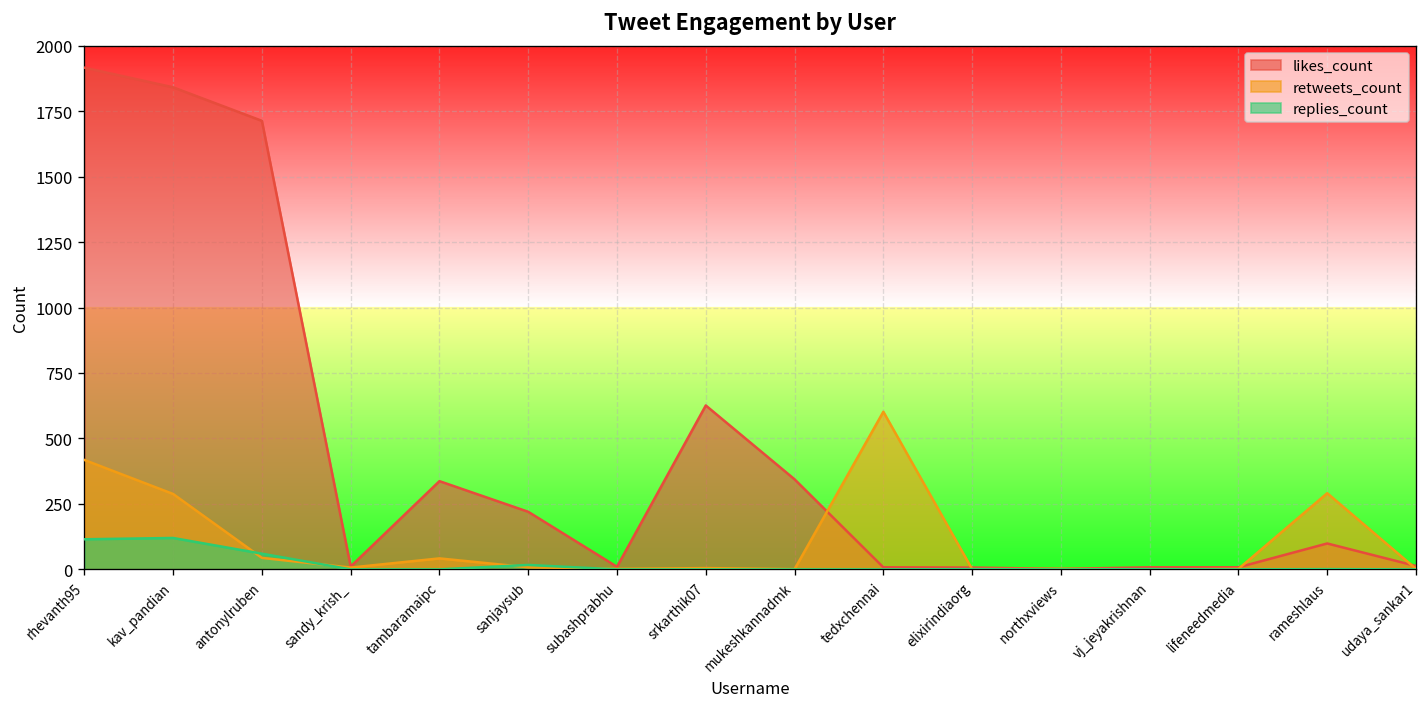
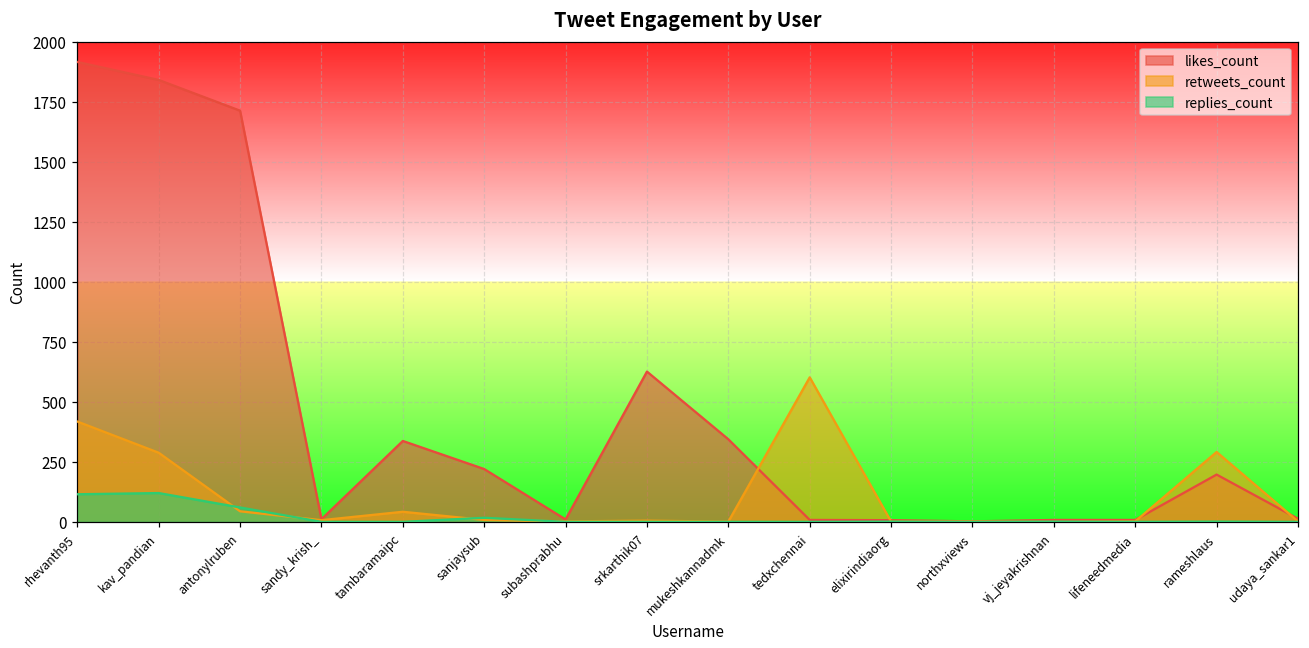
  {
    "likes_count": {
      "rhevanth95": 1920,
      "kav_pandian": 1840,
      "antonylruben": 1710,
      "tambaramaipc": 340,
      "sanjaysub": 220,
      "srkarthik07": 630,
      "mukeshkannadmk": 340,
-     "rameshlaus": 100
+     "rameshlaus": 200
    },
    "retweets_count": {
      "rhevanth95": 420,
      "kav_pandian": 290,
      "antonylruben": 40,
      "tambaramaipc": 40,
      "tedxchennai": 600,
      "rameshlaus": 290
    },
    "replies_count": {
      "rhevanth95": 120,
      "kav_pandian": 120,
      "antonylruben": 60,
      "tambaramaipc": 0,
      "rameshlaus": 0
    }
  }
